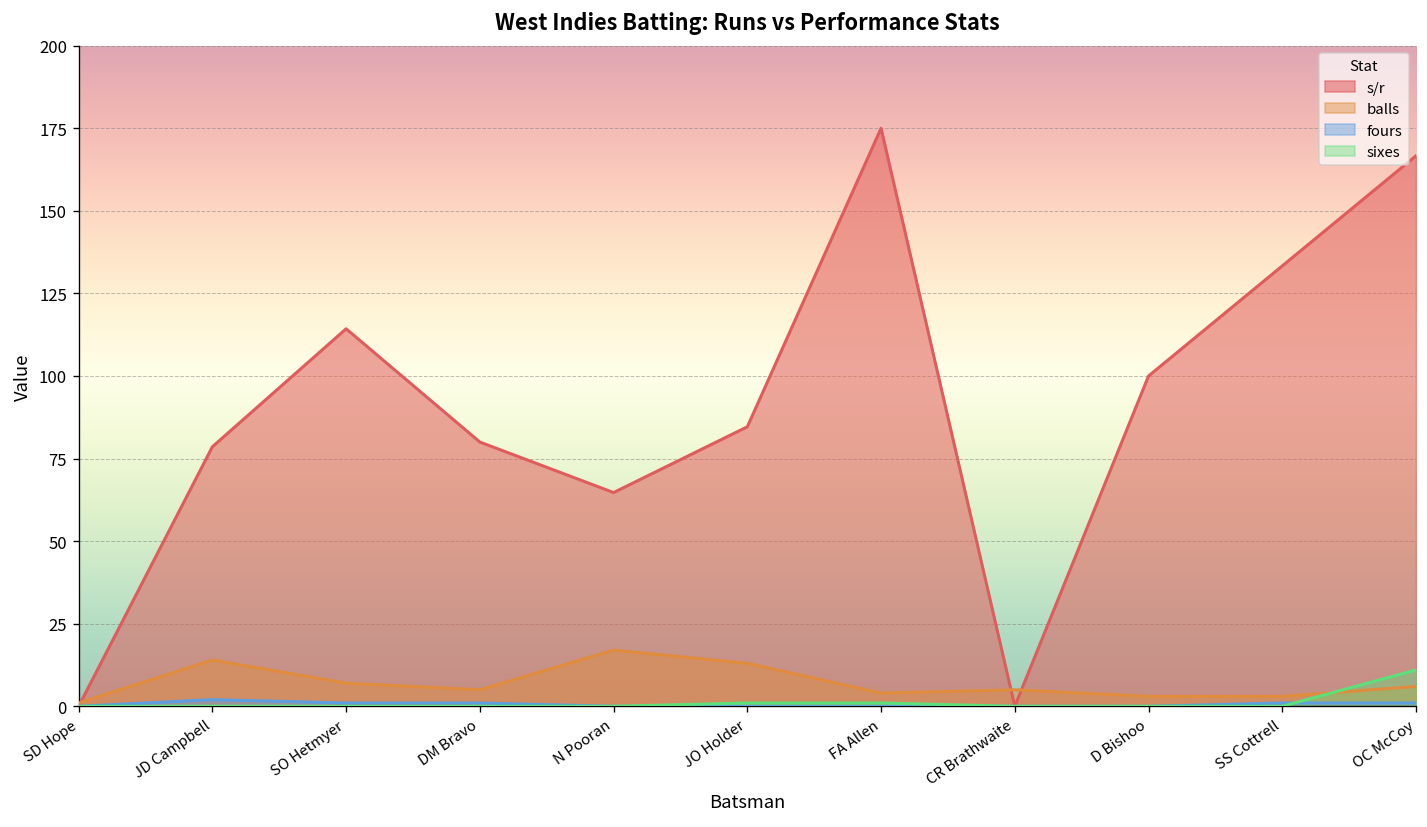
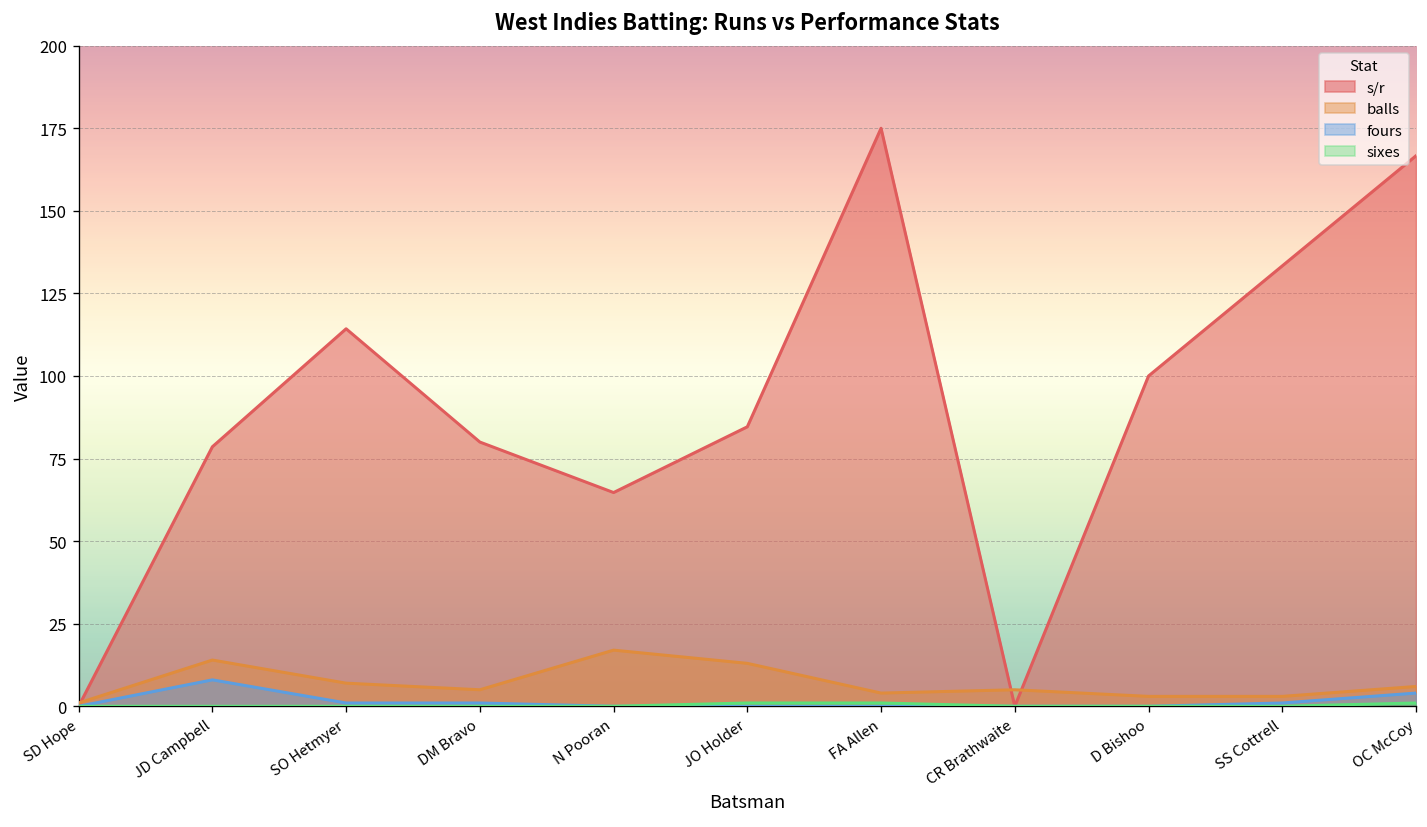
  {
    "fours": {
-     "JD Campbell": 2,
+     "JD Campbell": 8,
      "SO Hetmyer": 1,
      "DM Bravo": 1,
      "JO Holder": 0,
      "FA Allen": 0,
      "SS Cottrell": 1,
-     "OC McCoy": 1
+     "OC McCoy": 4
    },
    "sixes": {
      "JD Campbell": 0,
      "SO Hetmyer": 0,
      "DM Bravo": 0,
      "JO Holder": 1,
      "FA Allen": 1,
      "SS Cottrell": 0,
-     "OC McCoy": 11
+     "OC McCoy": 1
    }
  }
